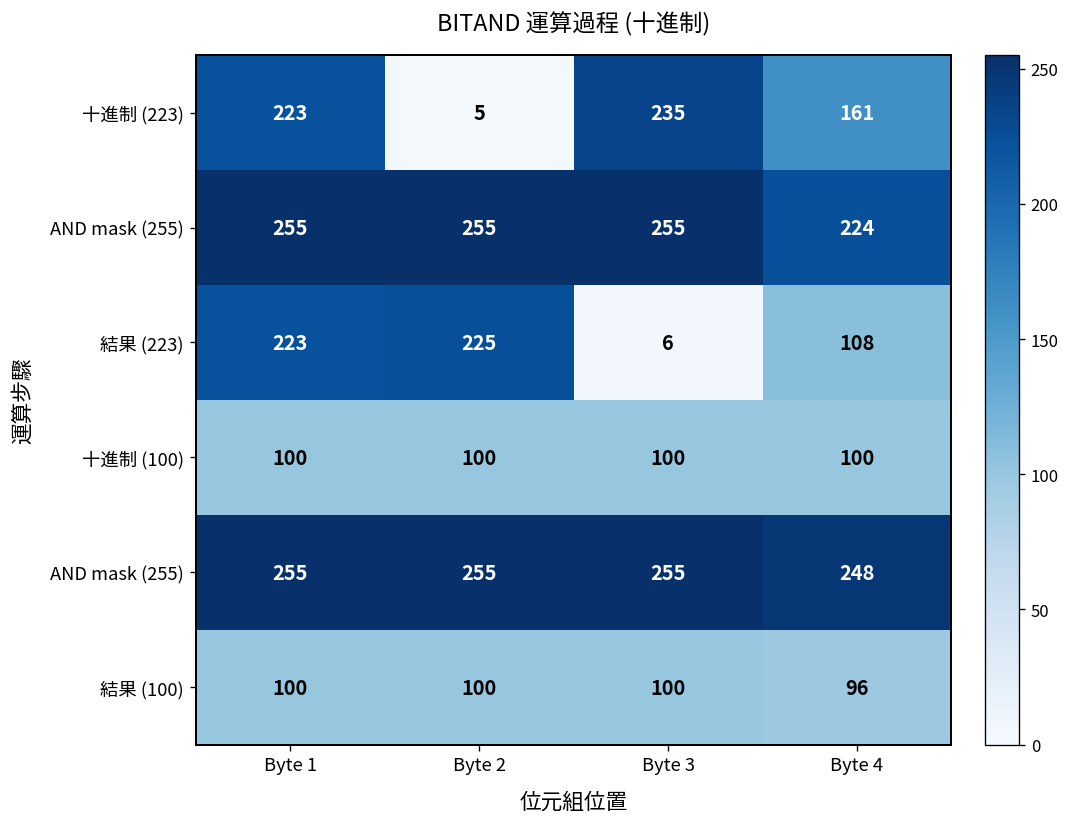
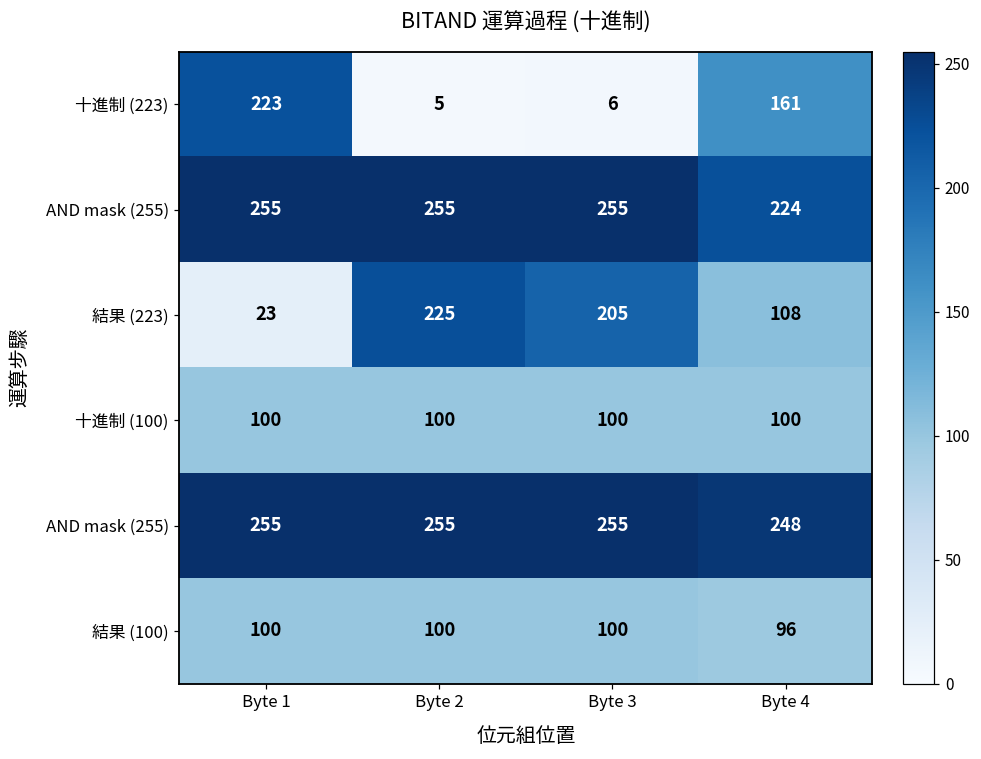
  {
    "十進制 (223)": {
      "Byte 1": 223,
      "Byte 2": 5,
-     "Byte 3": 235,
+     "Byte 3": 6,
      "Byte 4": 161
    },
    "結果 (223)": {
-     "Byte 1": 223,
+     "Byte 1": 23,
      "Byte 2": 225,
-     "Byte 3": 6,
+     "Byte 3": 205,
      "Byte 4": 108
    },
    "十進制 (100)": {
      "Byte 1": 100,
      "Byte 2": 100,
      "Byte 3": 100,
      "Byte 4": 100
    },
    "結果 (100)": {
      "Byte 1": 100,
      "Byte 2": 100,
      "Byte 3": 100,
      "Byte 4": 96
    }
  }
